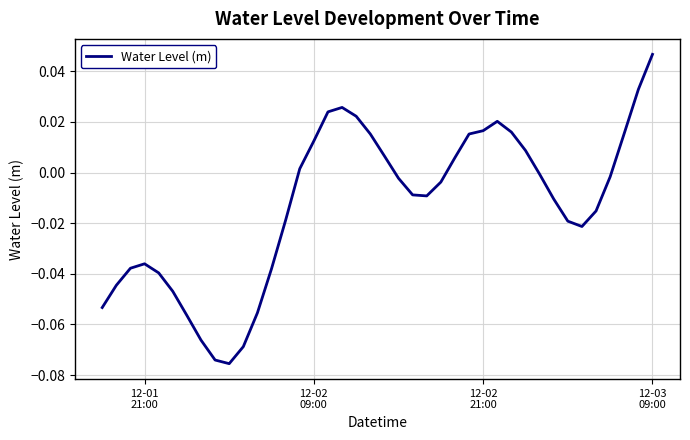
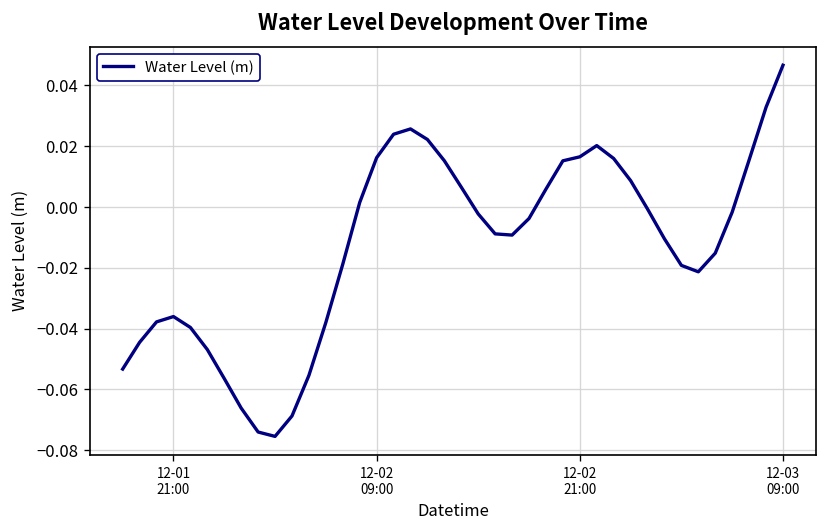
  {
    "12-01 21:00": -0.036,
-   "12-02 09:00": 0.012,
+   "12-02 09:00": 0.016,
    "12-02 21:00": 0.017,
    "12-03 09:00": 0.047
  }
